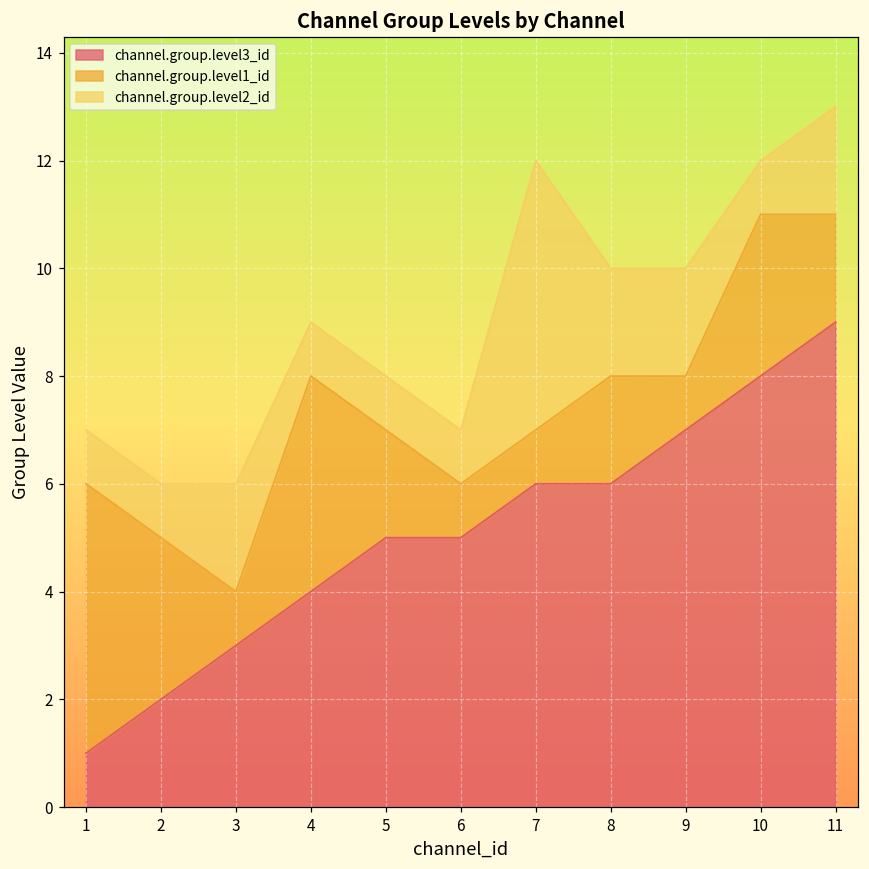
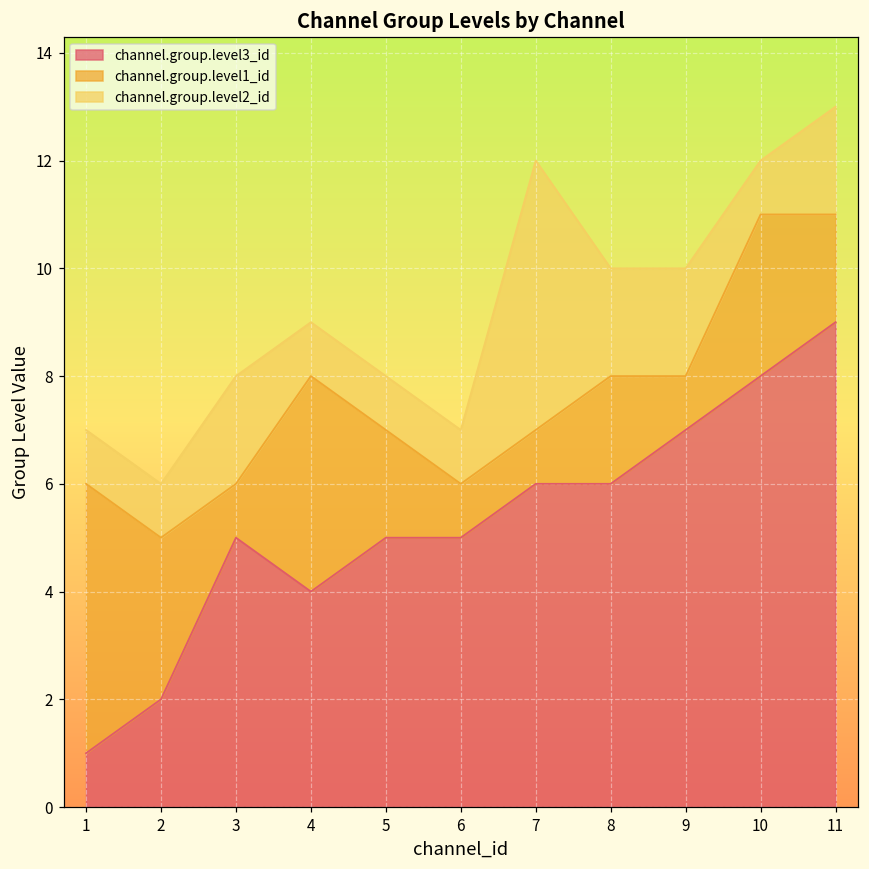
  {
    "channel.group.level3_id": {
      "1": 1,
      "2": 2,
-     "3": 3,
+     "3": 5,
      "4": 4,
      "5": 5,
      "6": 5,
      "7": 6,
      "8": 6,
      "9": 7,
      "10": 8,
      "11": 9
    },
    "channel.group.level1_id": {
      "1": 6,
      "2": 5,
      "4": 8,
      "5": 7,
      "6": 6,
      "7": 7,
      "8": 8,
      "9": 8,
      "10": 11,
      "11": 11
    },
    "channel.group.level2_id": {
      "1": 1,
      "2": 1,
      "3": 2,
      "4": 1,
      "5": 1,
      "6": 1,
      "7": 5,
      "8": 2,
      "9": 2,
      "10": 1,
      "11": 2
    }
  }
